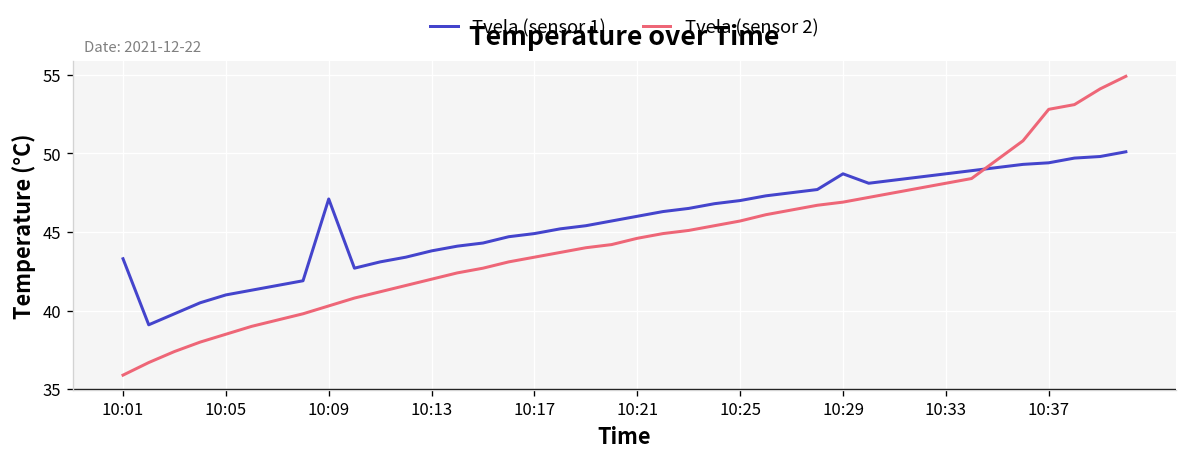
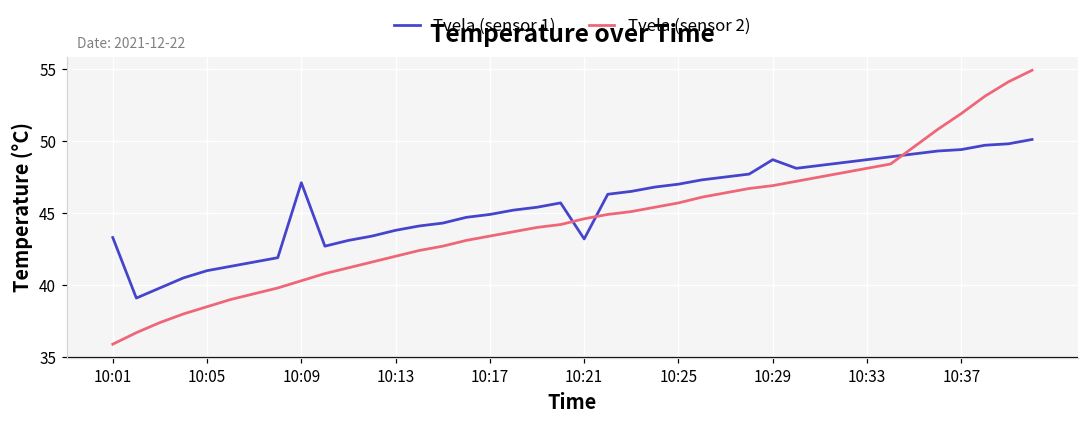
  {
    "Tvela (sensor 1)": {
      "10:01": 43.3,
      "10:05": 41.0,
      "10:09": 47.1,
      "10:13": 43.8,
      "10:17": 44.9,
-     "10:21": 46.0,
+     "10:21": 43.2,
      "10:25": 47.0,
      "10:29": 48.7,
      "10:33": 48.7,
      "10:37": 49.4
    },
    "Tvela (sensor 2)": {
      "10:01": 35.9,
      "10:05": 38.5,
      "10:09": 40.3,
      "10:13": 42.0,
      "10:17": 43.4,
      "10:21": 44.6,
      "10:25": 45.7,
      "10:29": 46.9,
      "10:33": 48.1,
-     "10:37": 52.8
+     "10:37": 51.9
    }
  }
